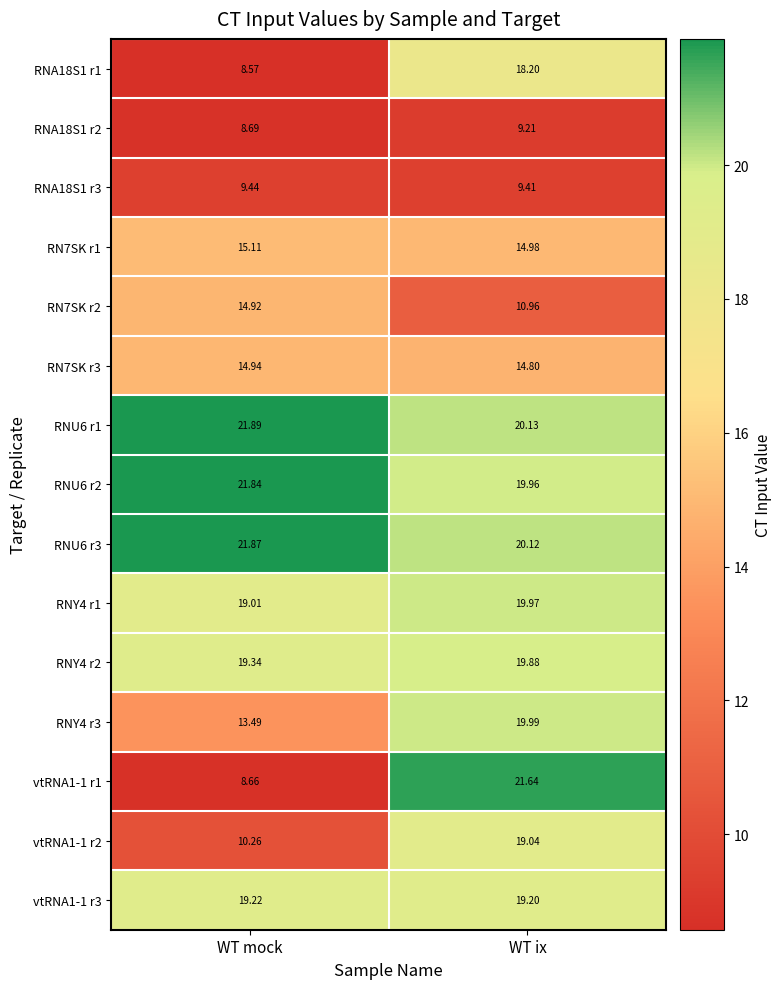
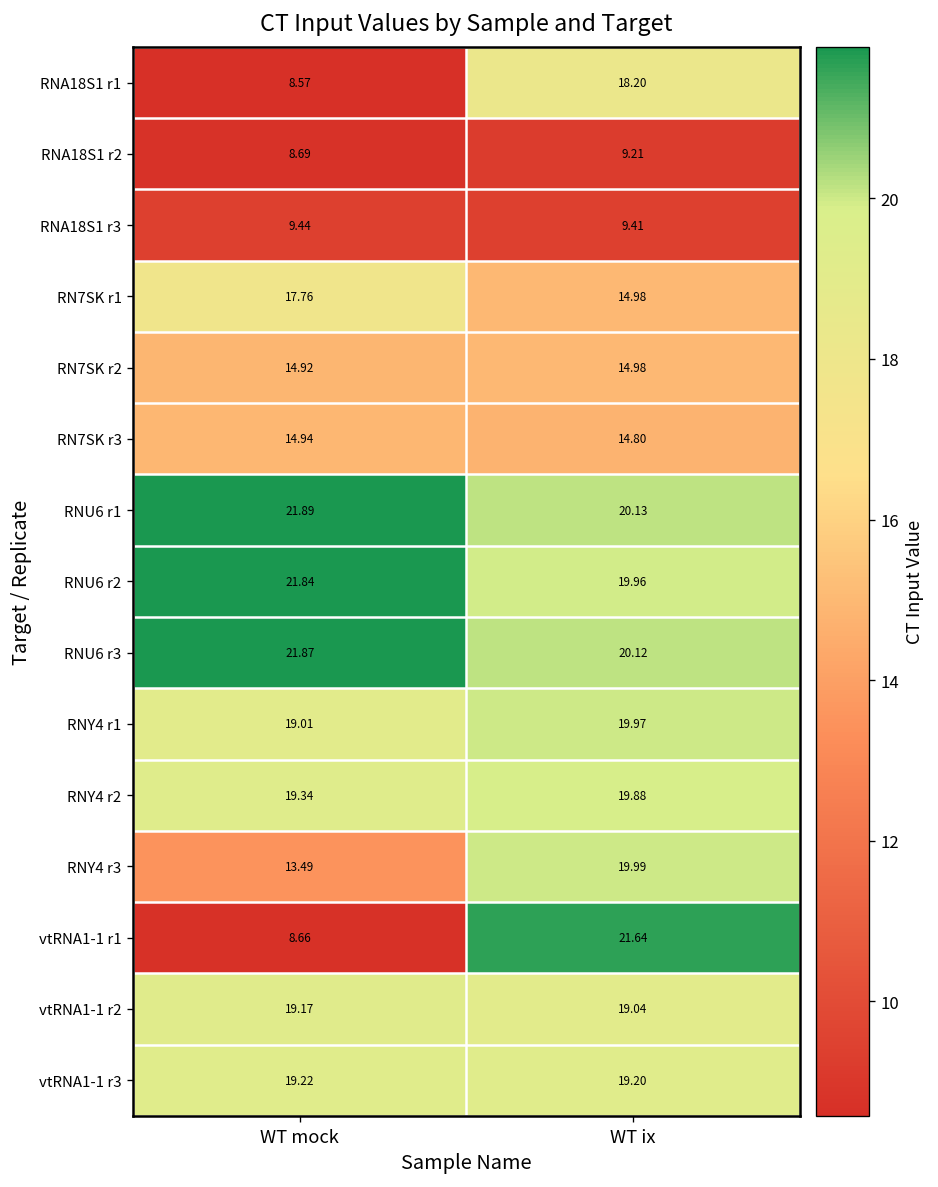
  {
    "RNA18S1 r1": {
      "WT mock": 8.57,
      "WT ix": 18.20
    },
    "RNA18S1 r2": {
      "WT mock": 8.69,
      "WT ix": 9.21
    },
    "RNA18S1 r3": {
      "WT mock": 9.44,
      "WT ix": 9.41
    },
    "RN7SK r1": {
-     "WT mock": 15.11,
+     "WT mock": 17.76,
      "WT ix": 14.98
    },
    "RN7SK r2": {
      "WT mock": 14.92,
-     "WT ix": 10.96
+     "WT ix": 14.98
    },
    "RN7SK r3": {
      "WT mock": 14.94,
      "WT ix": 14.80
    },
    "RNU6 r1": {
      "WT mock": 21.89,
      "WT ix": 20.13
    },
    "RNU6 r2": {
      "WT mock": 21.84,
      "WT ix": 19.96
    },
    "RNU6 r3": {
      "WT mock": 21.87,
      "WT ix": 20.12
    },
    "RNY4 r1": {
      "WT mock": 19.01,
      "WT ix": 19.97
    },
    "RNY4 r2": {
      "WT mock": 19.34,
      "WT ix": 19.88
    },
    "RNY4 r3": {
      "WT mock": 13.49,
      "WT ix": 19.99
    },
    "vtRNA1-1 r1": {
      "WT mock": 8.66,
      "WT ix": 21.64
    },
    "vtRNA1-1 r2": {
-     "WT mock": 10.26,
+     "WT mock": 19.17,
      "WT ix": 19.04
    },
    "vtRNA1-1 r3": {
      "WT mock": 19.22,
      "WT ix": 19.20
    }
  }
